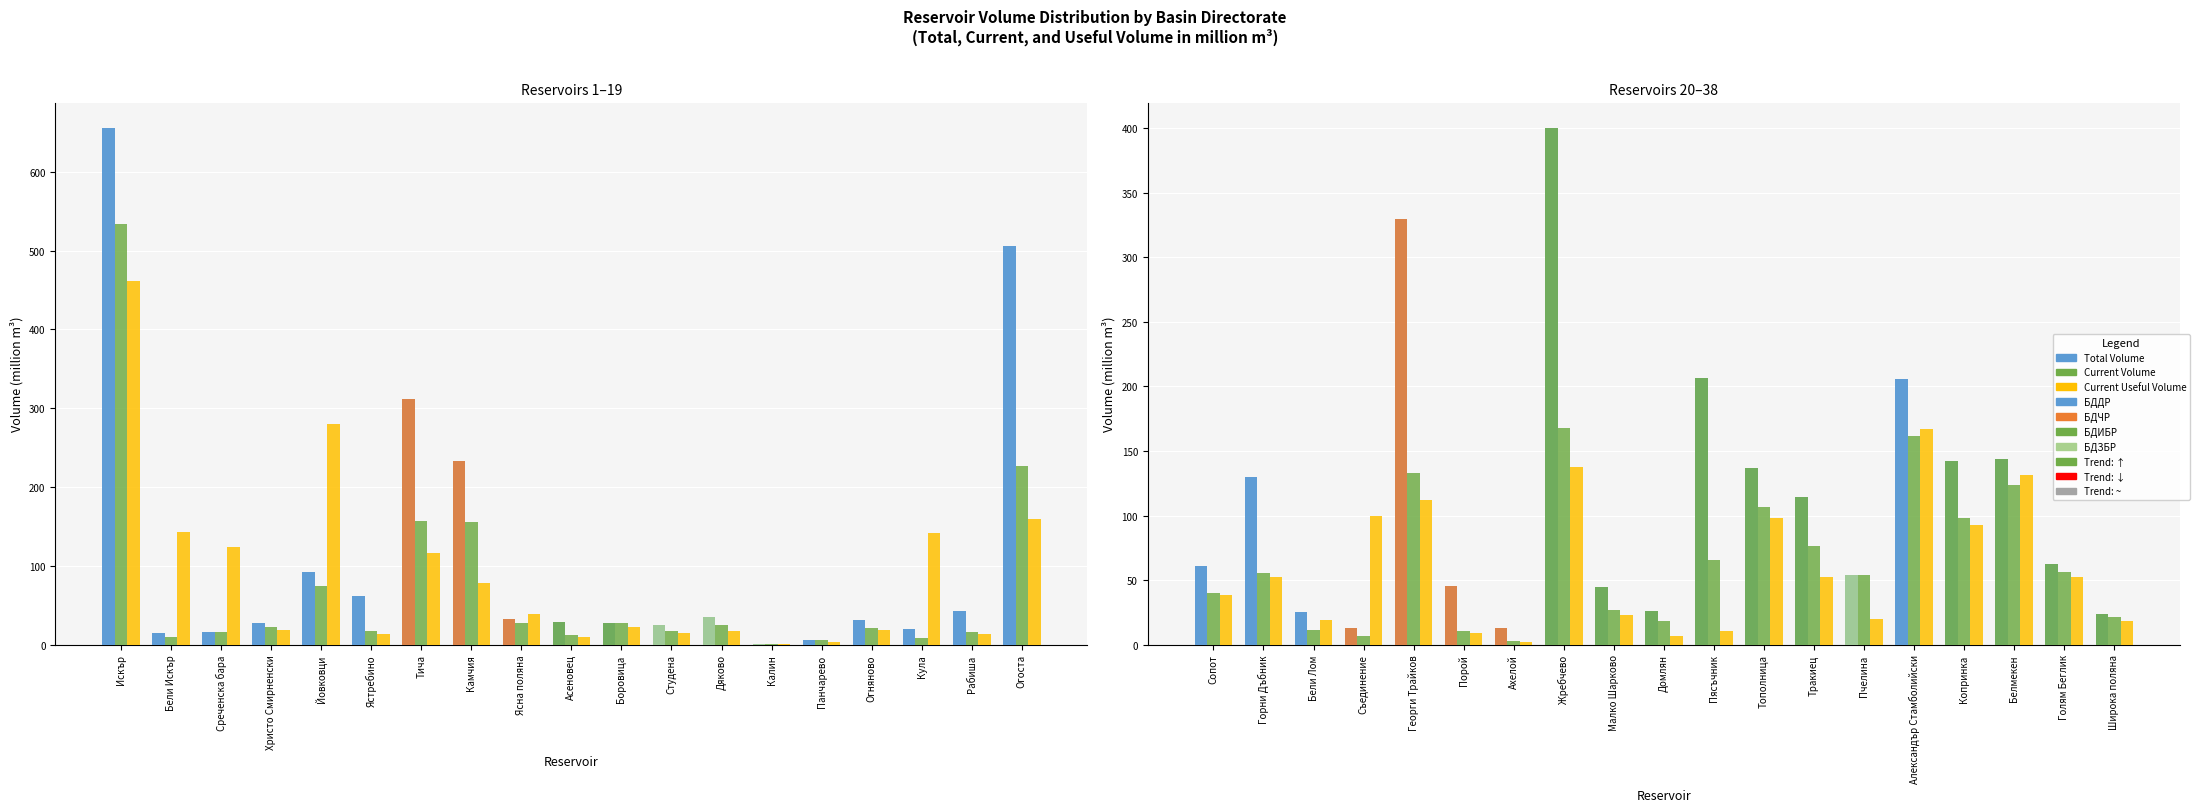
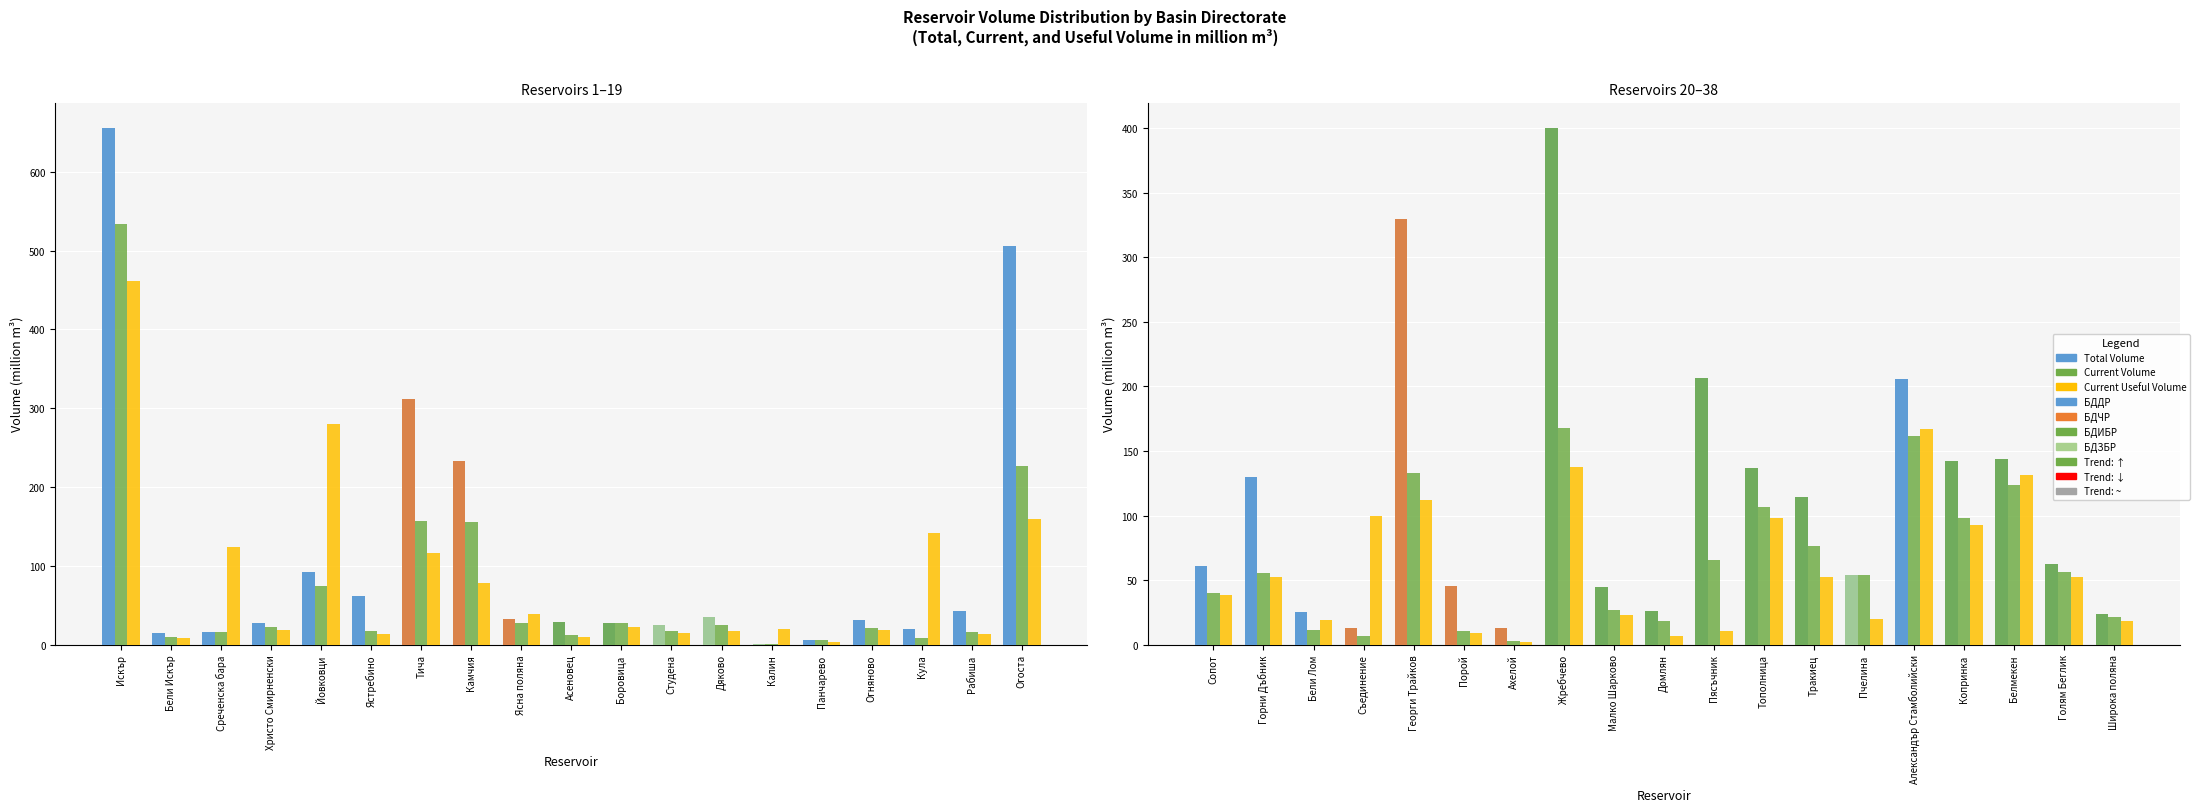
  {
    "Reservoirs 1–19": {
      "Current Useful Volume": {
        "Искър": 460,
-       "Бели Искър": 140,
+       "Бели Искър": 10,
        "Среченска бара": 120,
        "Христо Смирненски": 20,
        "Йовковци": 280,
        "Ястребино": 10,
        "Тича": 120,
        "Камчия": 80,
        "Ясна поляна": 40,
        "Асеновец": 10,
        "Боровица": 20,
        "Студена": 10,
        "Дяково": 20,
-       "Калин": 0,
+       "Калин": 20,
        "Панчарево": 0,
        "Огняново": 20,
        "Кула": 140,
        "Рабиша": 10,
        "Огоста": 160
      }
    },
    "Reservoirs 20–38": {
      "Current Useful Volume": {
        "Сопот": 38,
        "Горни Дъбник": 52,
        "Бели Лом": 19,
        "Съединение": 100,
        "Георги Трайков": 112,
        "Порой": 9,
        "Жребчево": 138,
        "Малко Шарково": 23,
        "Домлян": 7,
        "Пясъчник": 10,
        "Тополница": 98,
        "Тракиец": 52,
        "Пчелина": 20,
        "Александър Стамболийски": 167,
        "Копринка": 93,
        "Белмекен": 131,
        "Голям Беглик": 52,
        "Широка поляна": 18
      }
    }
  }
